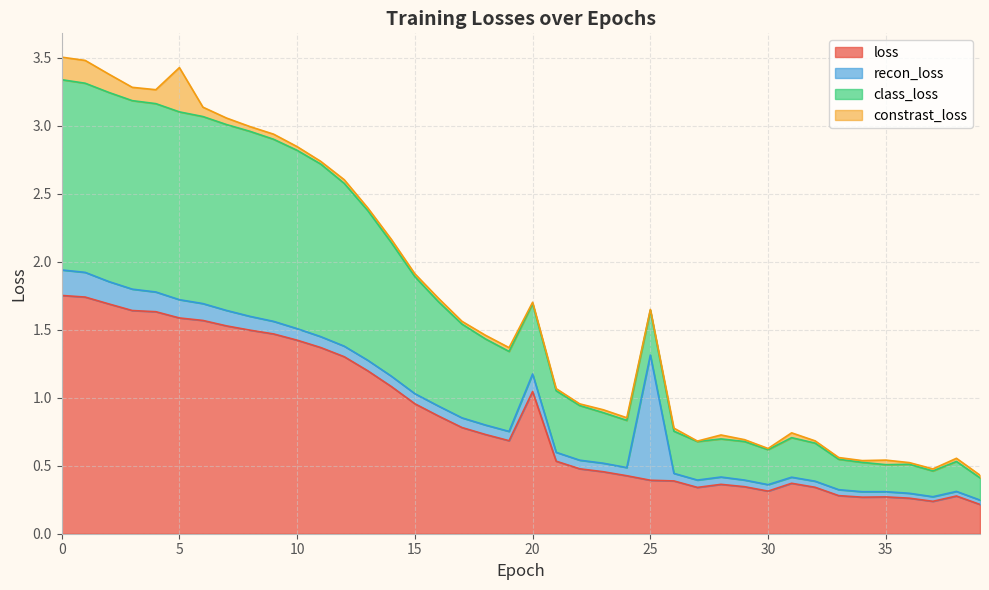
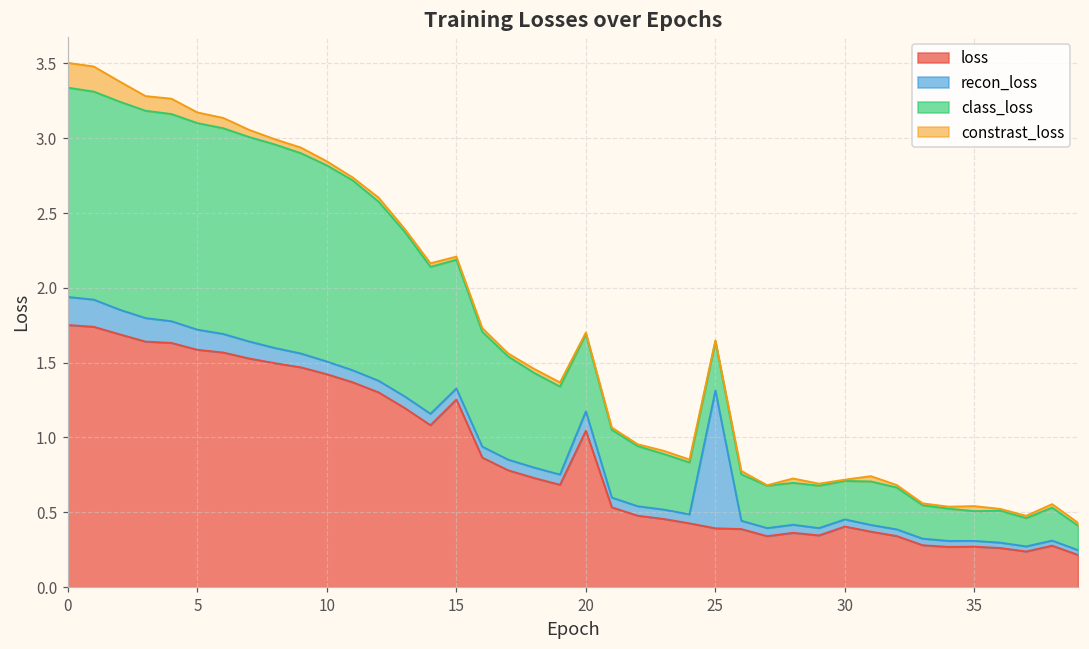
  {
    "loss": {
      "0": 1.75,
      "5": 1.59,
      "10": 1.42,
-     "15": 0.96,
+     "15": 1.25,
      "20": 1.05,
      "25": 0.39,
-     "30": 0.31,
+     "30": 0.40,
      "35": 0.27
    },
    "recon_loss": {
      "0": 0.19,
      "5": 0.13,
      "10": 0.08,
      "15": 0.07,
      "20": 0.13,
      "25": 0.92,
      "30": 0.05,
      "35": 0.04
    },
    "class_loss": {
      "0": 1.40,
      "5": 1.38,
      "10": 1.31,
      "15": 0.86,
      "35": 0.20
    },
    "constrast_loss": {
      "0": 0.17,
-     "5": 0.33,
+     "5": 0.07,
      "10": 0.03,
      "15": 0.02,
      "35": 0.03
    }
  }
